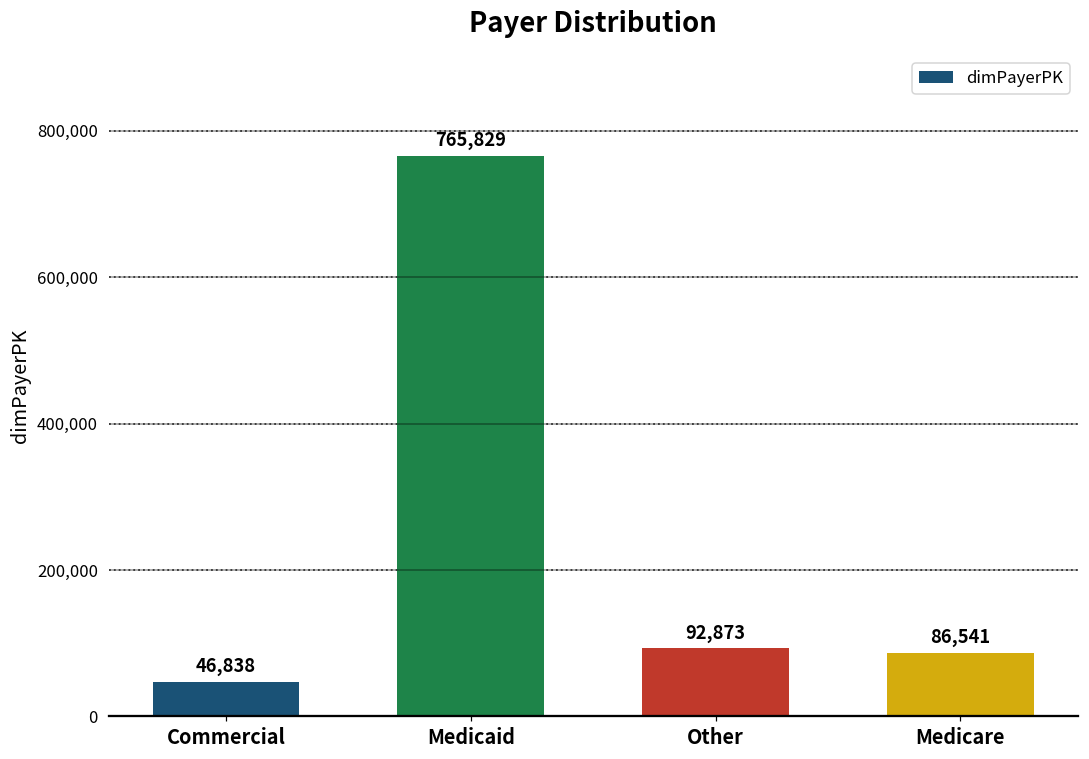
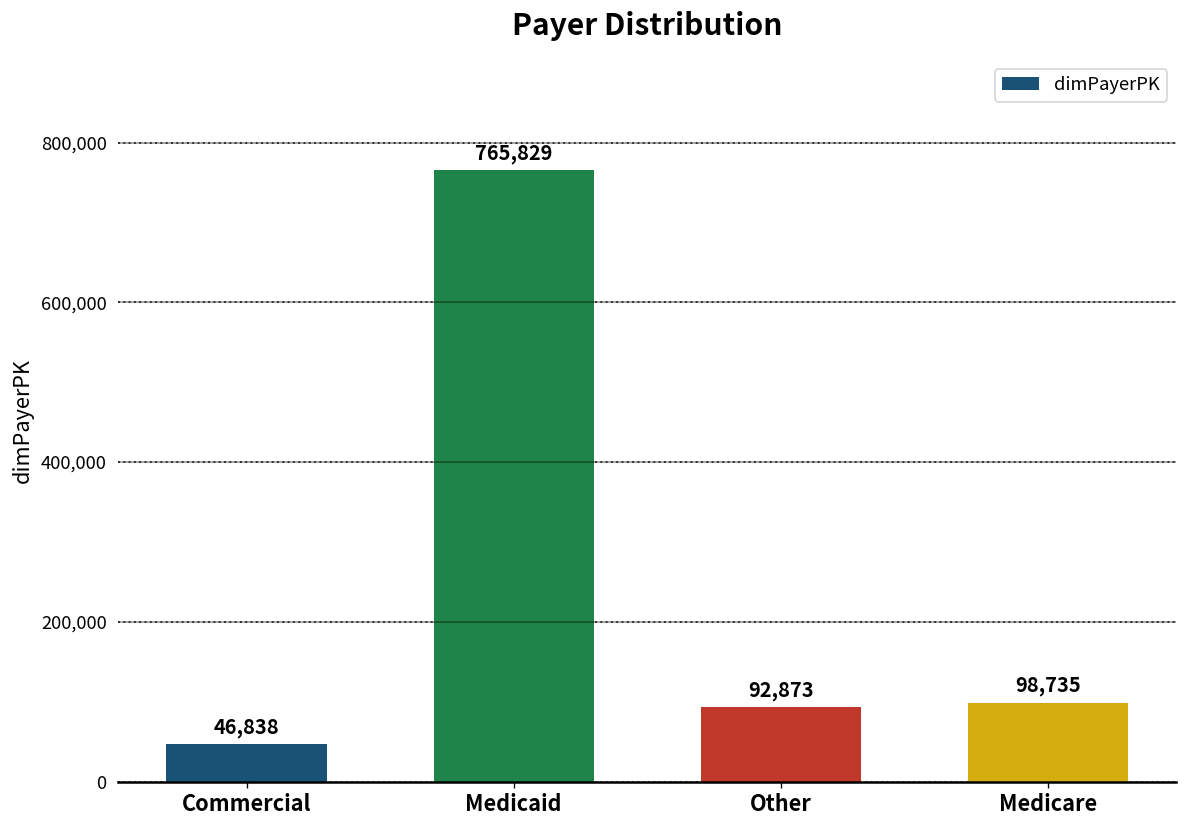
  {
    "Commercial": "46,838",
    "Medicaid": "765,829",
    "Other": "92,873",
-   "Medicare": "86,541"
+   "Medicare": "98,735"
  }
